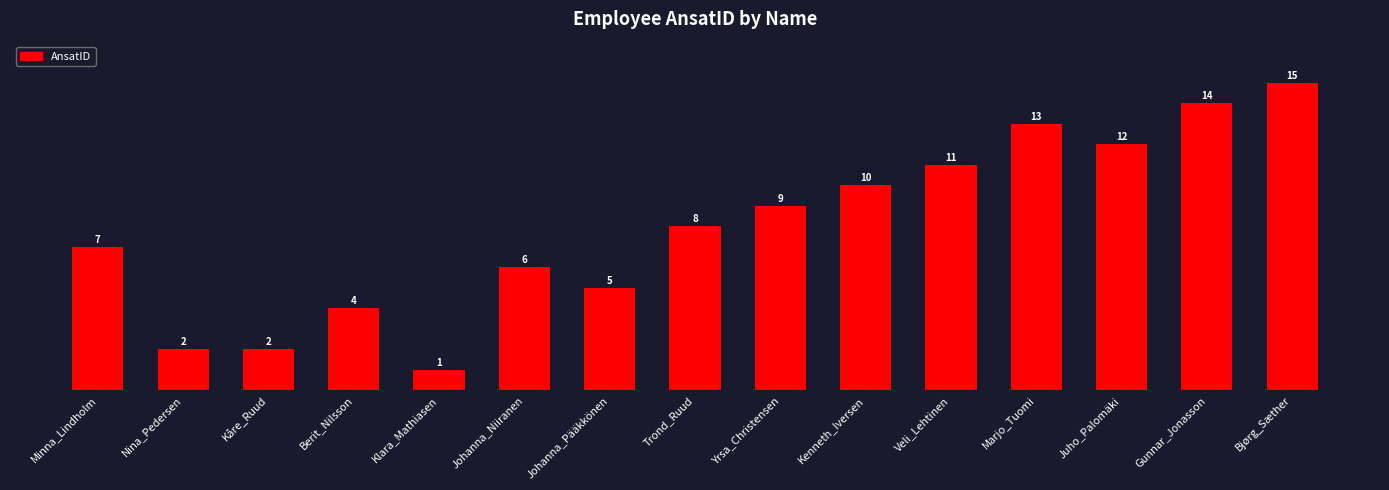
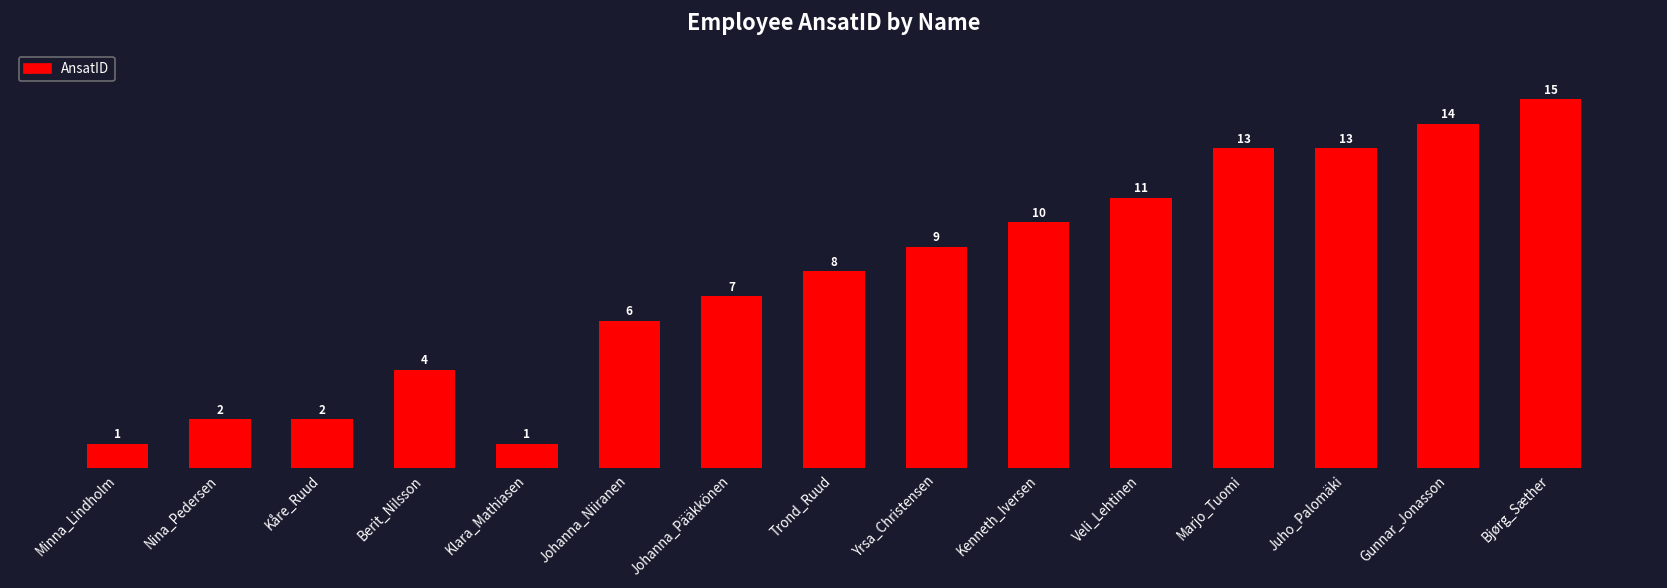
  {
-   "Minna_Lindholm": 7,
+   "Minna_Lindholm": 1,
    "Nina_Pedersen": 2,
    "Kåre_Ruud": 2,
    "Berit_Nilsson": 4,
    "Klara_Mathiasen": 1,
    "Johanna_Niiranen": 6,
-   "Johanna_Pääkkönen": 5,
+   "Johanna_Pääkkönen": 7,
    "Trond_Ruud": 8,
    "Yrsa_Christensen": 9,
    "Kenneth_Iversen": 10,
    "Veli_Lehtinen": 11,
    "Marjo_Tuomi": 13,
-   "Juho_Palomäki": 12,
+   "Juho_Palomäki": 13,
    "Gunnar_Jonasson": 14,
    "Bjørg_Sæther": 15
  }
